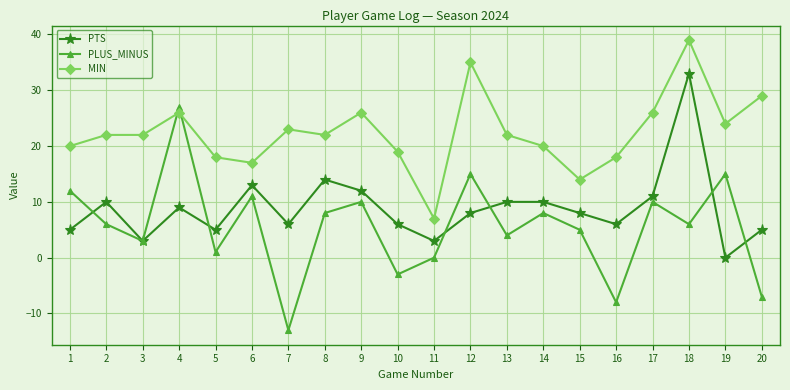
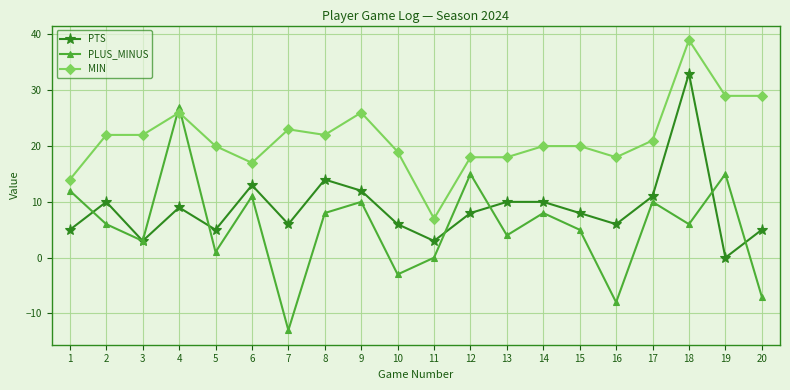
  {
    "MIN": {
-     "1": 20,
+     "1": 14,
      "2": 22,
      "3": 22,
      "4": 26,
-     "5": 18,
+     "5": 20,
      "6": 17,
      "7": 23,
      "8": 22,
      "9": 26,
      "10": 19,
      "11": 7,
-     "12": 35,
-     "13": 22,
+     "12": 18,
+     "13": 18,
      "14": 20,
-     "15": 14,
+     "15": 20,
      "16": 18,
-     "17": 26,
+     "17": 21,
      "18": 39,
-     "19": 24,
+     "19": 29,
      "20": 29
    }
  }
